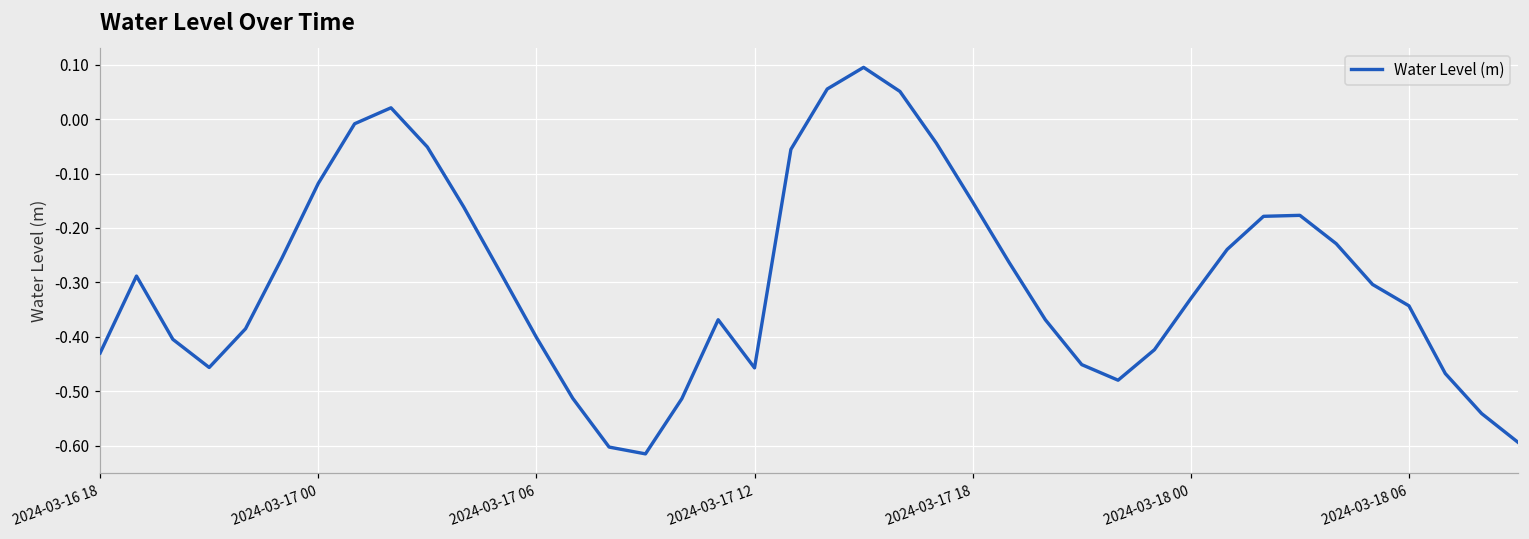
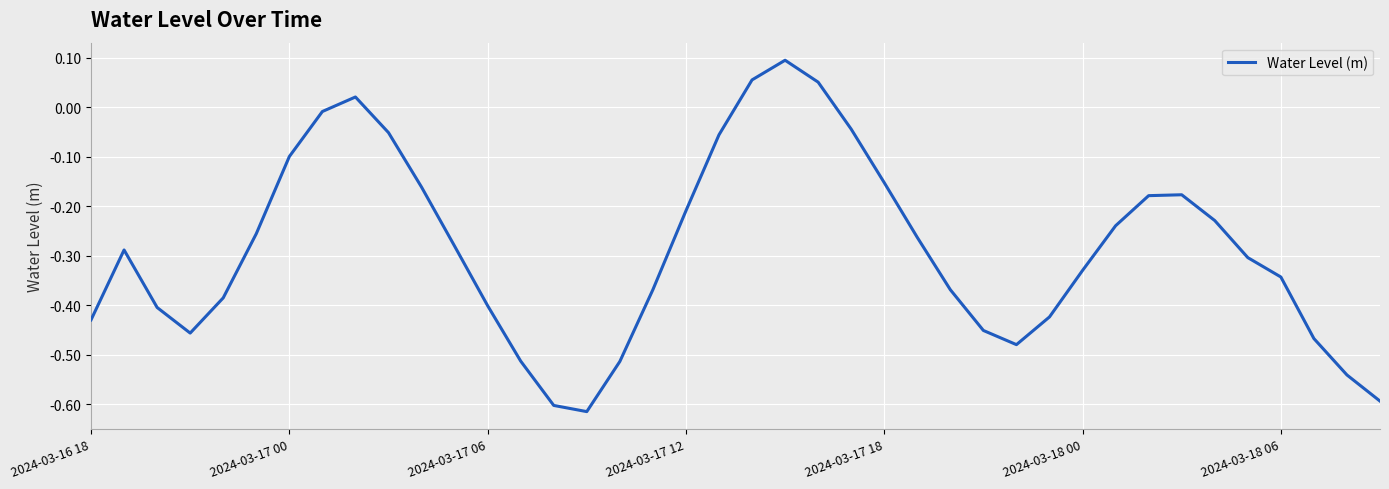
  {
    "2024-03-16 18": -0.43,
-   "2024-03-17 00": -0.12,
+   "2024-03-17 00": -0.10,
    "2024-03-17 06": -0.40,
-   "2024-03-17 12": -0.46,
+   "2024-03-17 12": -0.21,
    "2024-03-17 18": -0.15,
    "2024-03-18 00": -0.33,
    "2024-03-18 06": -0.34
  }
